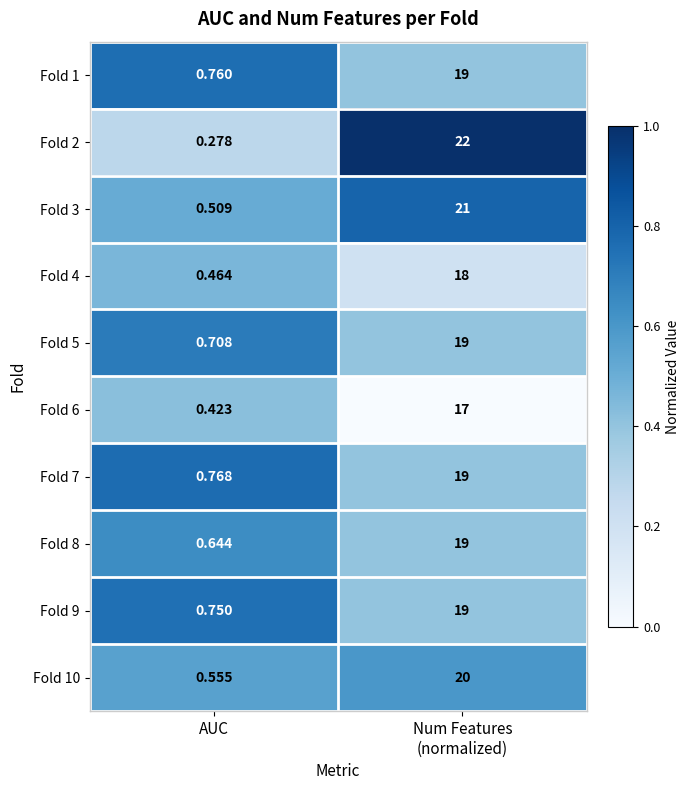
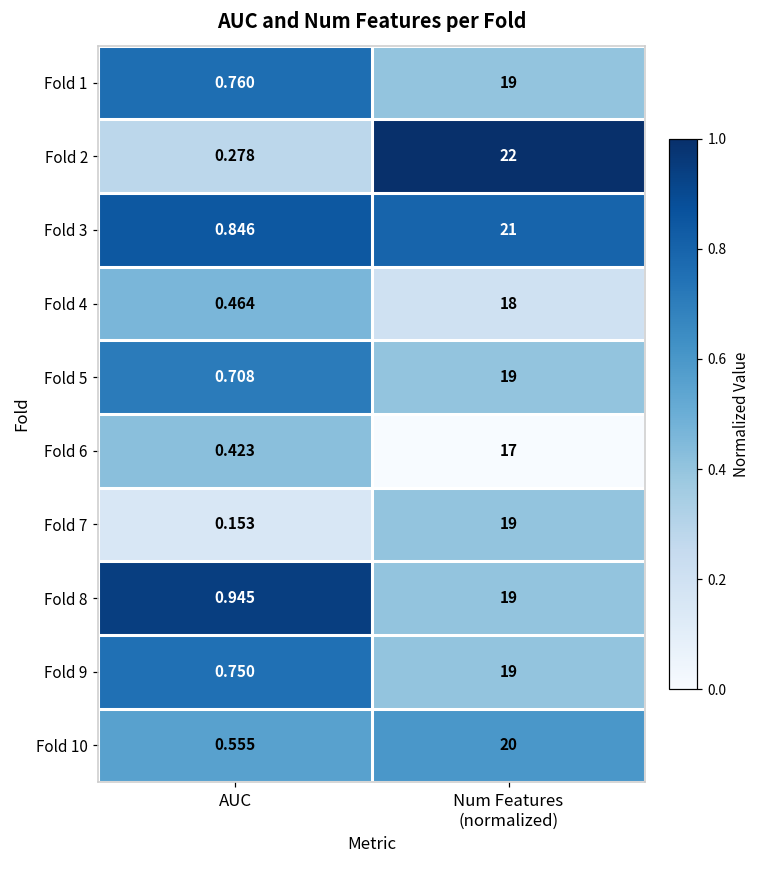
  {
    "Fold 1": {
      "AUC": 0.760,
      "Num Features (normalized)": 19
    },
    "Fold 2": {
      "AUC": 0.278,
      "Num Features (normalized)": 22
    },
    "Fold 3": {
-     "AUC": 0.509,
+     "AUC": 0.846,
      "Num Features (normalized)": 21
    },
    "Fold 4": {
      "AUC": 0.464,
      "Num Features (normalized)": 18
    },
    "Fold 5": {
      "AUC": 0.708,
      "Num Features (normalized)": 19
    },
    "Fold 6": {
      "AUC": 0.423,
      "Num Features (normalized)": 17
    },
    "Fold 7": {
-     "AUC": 0.768,
+     "AUC": 0.153,
      "Num Features (normalized)": 19
    },
    "Fold 8": {
-     "AUC": 0.644,
+     "AUC": 0.945,
      "Num Features (normalized)": 19
    },
    "Fold 9": {
      "AUC": 0.750,
      "Num Features (normalized)": 19
    },
    "Fold 10": {
      "AUC": 0.555,
      "Num Features (normalized)": 20
    }
  }
